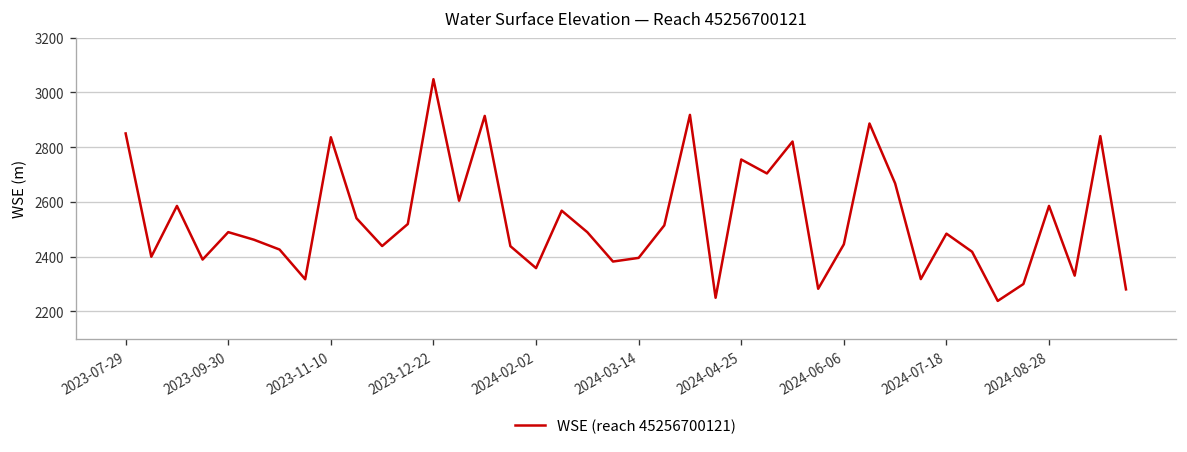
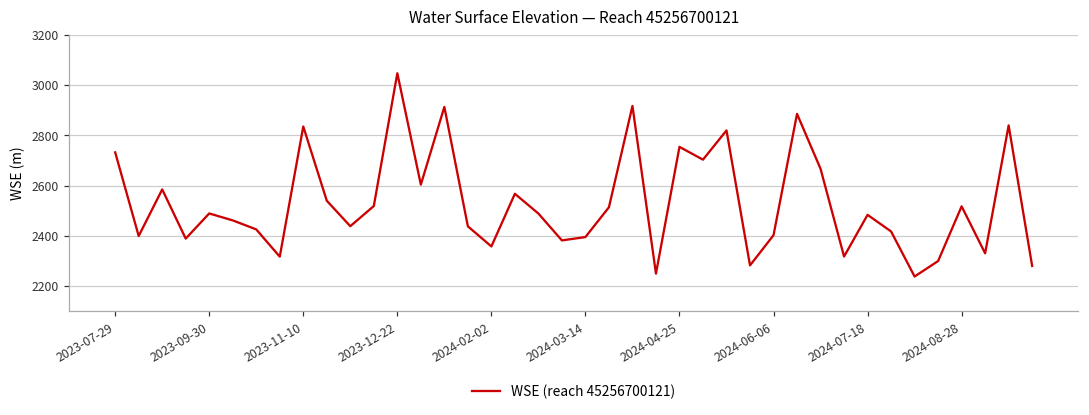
  {
-   "2023-07-29": 2850,
+   "2023-07-29": 2730,
    "2023-09-30": 2490,
    "2023-11-10": 2840,
    "2023-12-22": 3050,
    "2024-02-02": 2360,
    "2024-03-14": 2400,
    "2024-04-25": 2750,
-   "2024-06-06": 2440,
+   "2024-06-06": 2400,
    "2024-07-18": 2480,
-   "2024-08-28": 2590
+   "2024-08-28": 2520
  }
